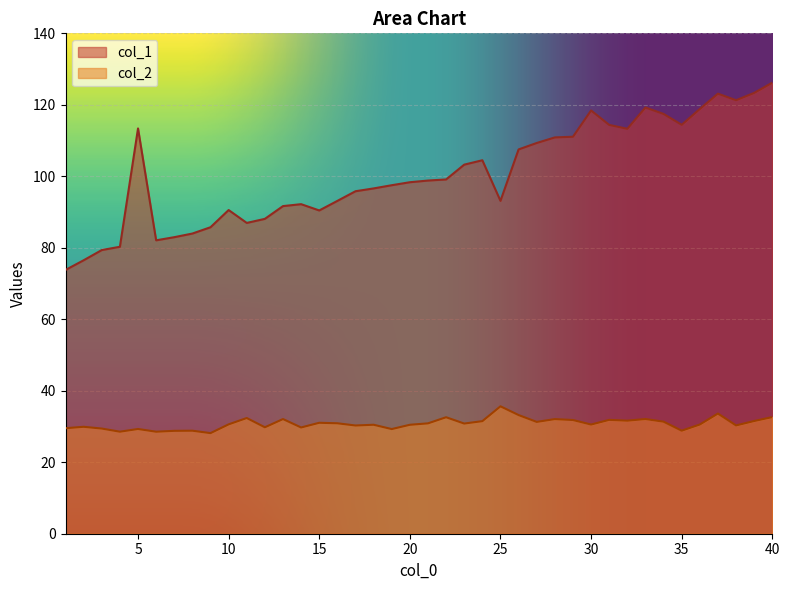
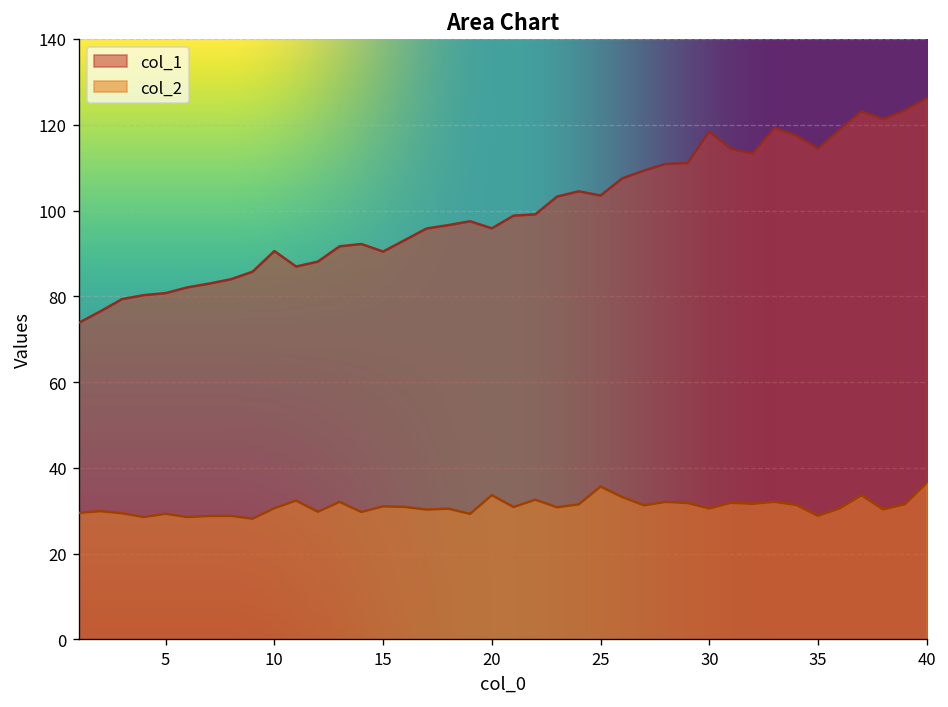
  {
    "col_1": {
-     "5": 113,
+     "5": 81,
      "10": 91,
      "15": 90,
-     "20": 98,
-     "25": 93,
+     "20": 96,
+     "25": 104,
      "30": 118,
      "35": 114,
      "40": 126
    },
    "col_2": {
      "5": 29,
      "10": 31,
      "15": 31,
-     "20": 30,
+     "20": 34,
      "25": 36,
      "30": 31,
      "35": 29,
-     "40": 33
+     "40": 37
    }
  }
